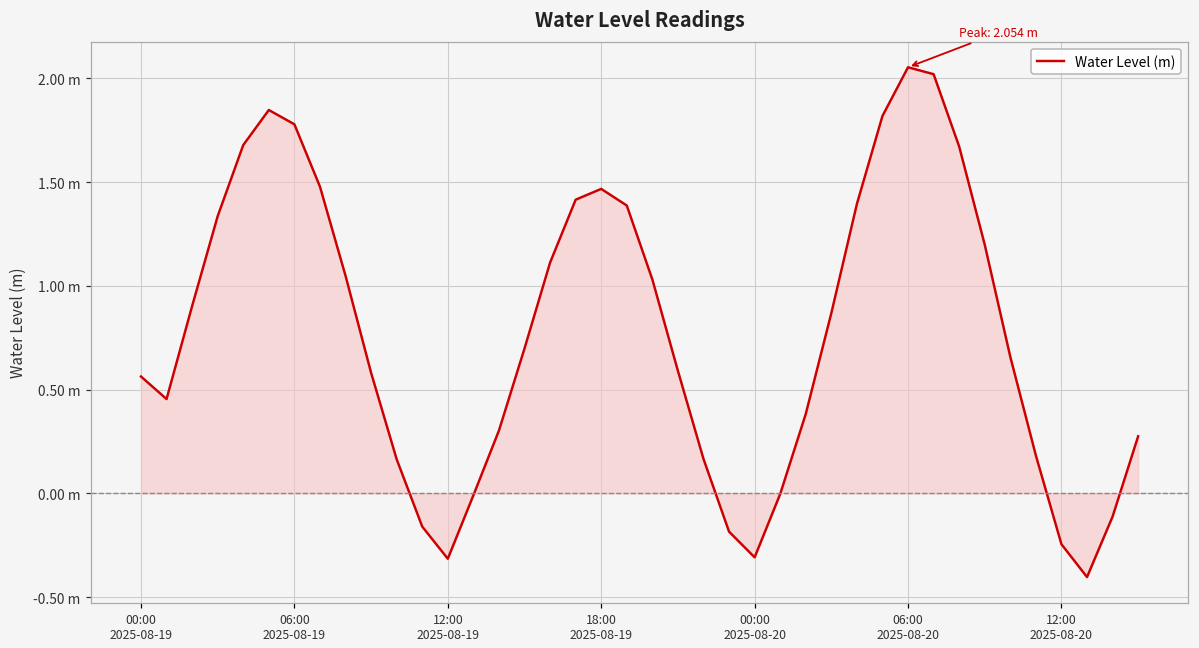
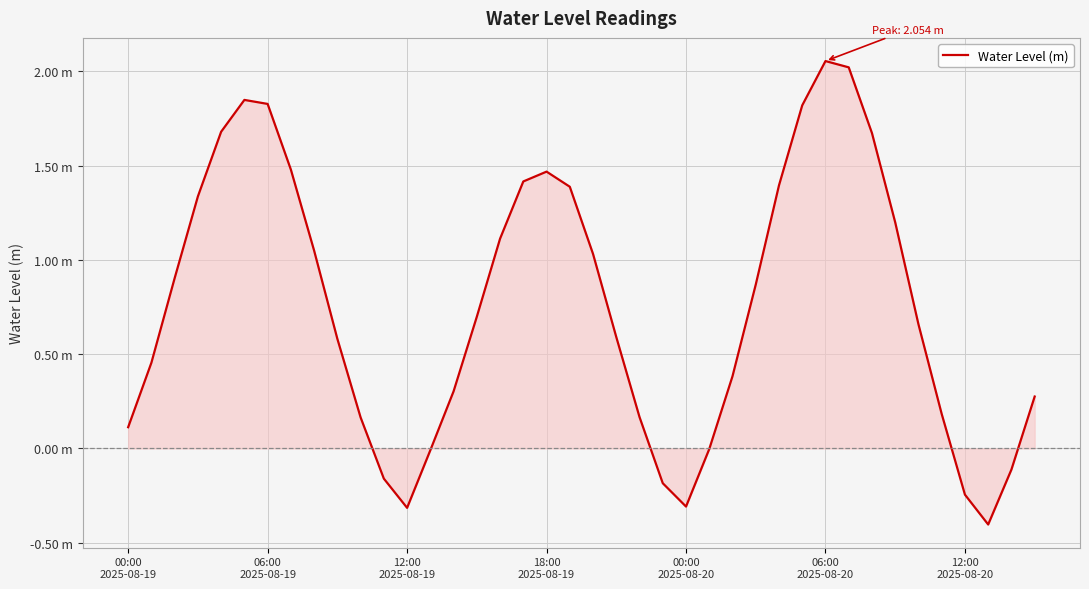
  {
    "Water Level (m)": {
-     "00:00 2025-08-19": "0.56 m",
-     "06:00 2025-08-19": "1.78 m",
+     "00:00 2025-08-19": "0.11 m",
+     "06:00 2025-08-19": "1.83 m",
      "12:00 2025-08-19": "-0.31 m",
      "00:00 2025-08-20": "-0.31 m",
      "12:00 2025-08-20": "-0.24 m"
    }
  }
